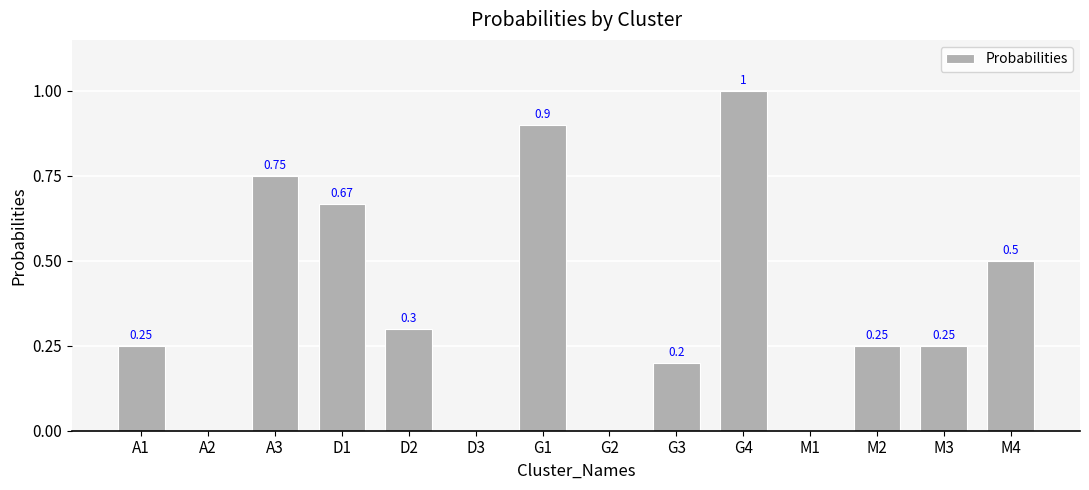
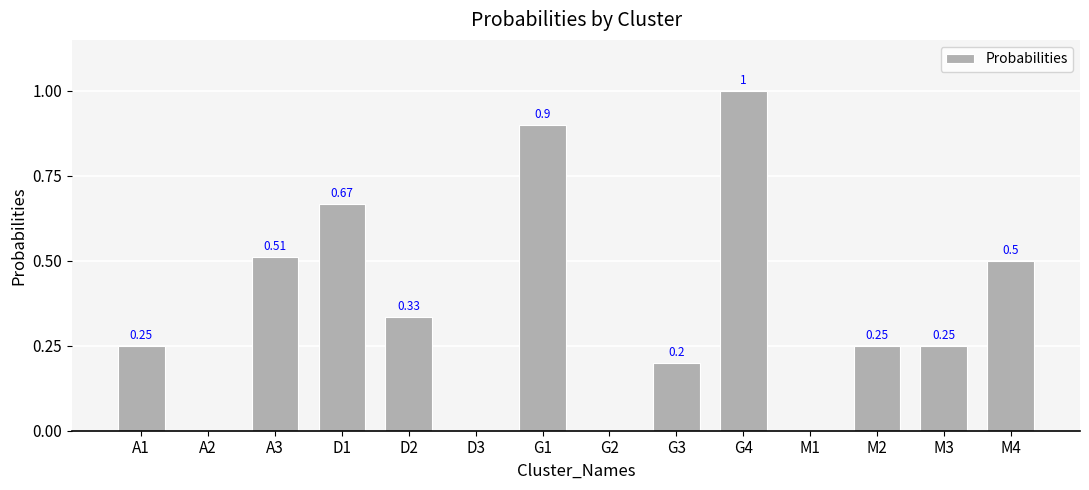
  {
    "A1": 0.25,
-   "A3": 0.75,
+   "A3": 0.51,
    "D1": 0.67,
-   "D2": 0.3,
+   "D2": 0.33,
    "G1": 0.9,
    "G3": 0.2,
    "G4": 1,
    "M2": 0.25,
    "M3": 0.25,
    "M4": 0.5
  }
